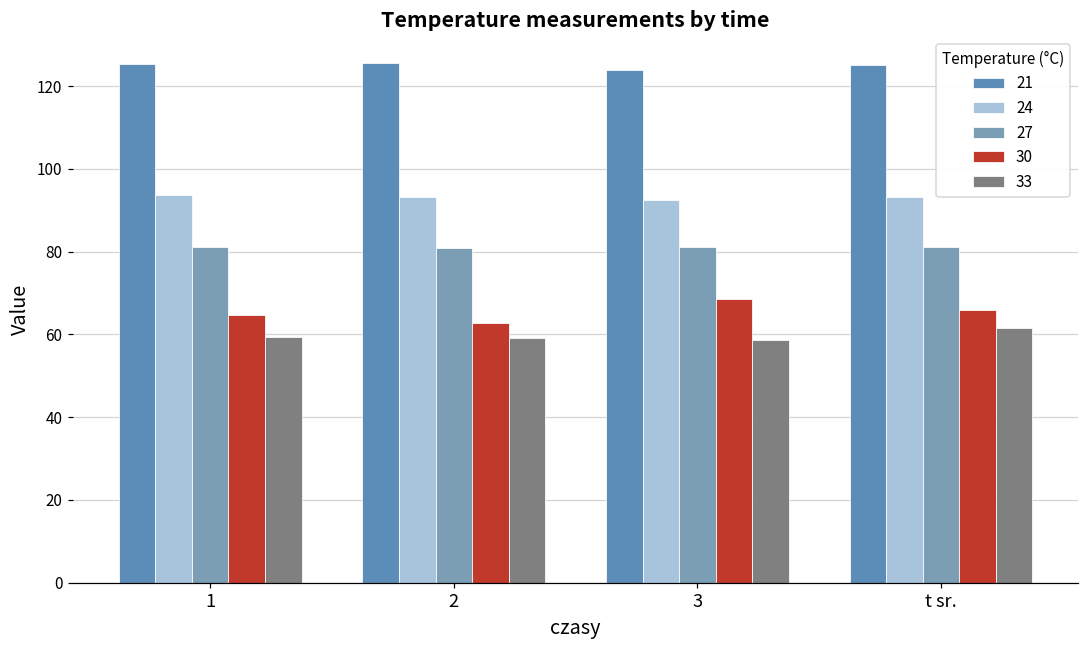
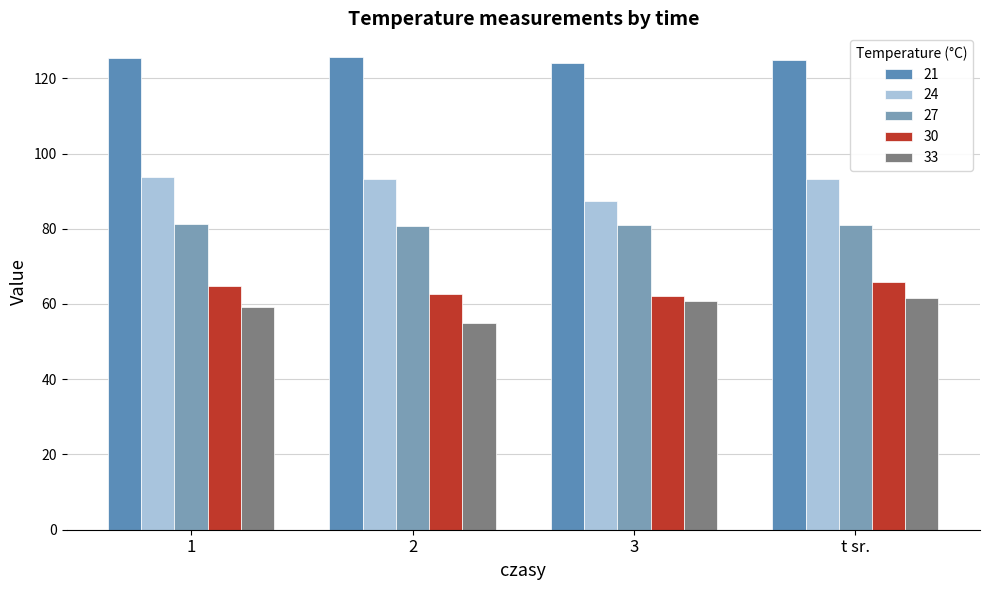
  {
    "24": {
      "1": 94,
      "2": 93,
-     "3": 92,
+     "3": 87,
      "t sr.": 93
    },
    "30": {
      "1": 65,
      "2": 63,
-     "3": 69,
+     "3": 62,
      "t sr.": 66
    },
    "33": {
      "1": 59,
-     "2": 59,
-     "3": 59,
+     "2": 55,
+     "3": 61,
      "t sr.": 62
    }
  }
